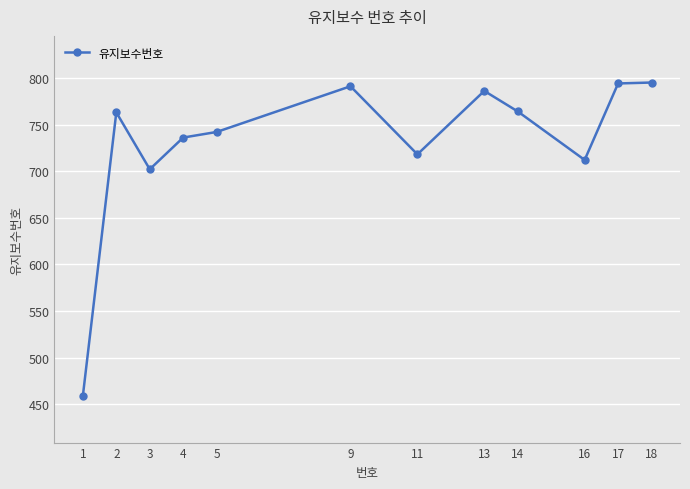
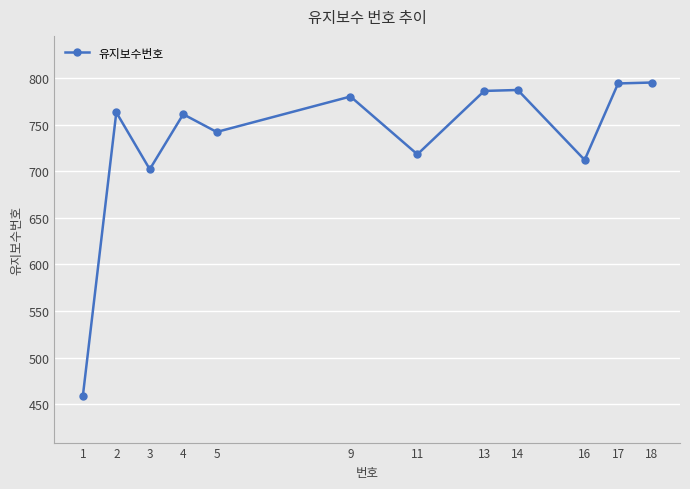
  {
    "1": 460,
    "2": 760,
    "3": 700,
-   "4": 740,
+   "4": 760,
    "5": 740,
-   "9": 790,
+   "9": 780,
    "11": 720,
    "13": 790,
-   "14": 760,
+   "14": 790,
    "16": 710,
    "17": 790,
    "18": 800
  }
